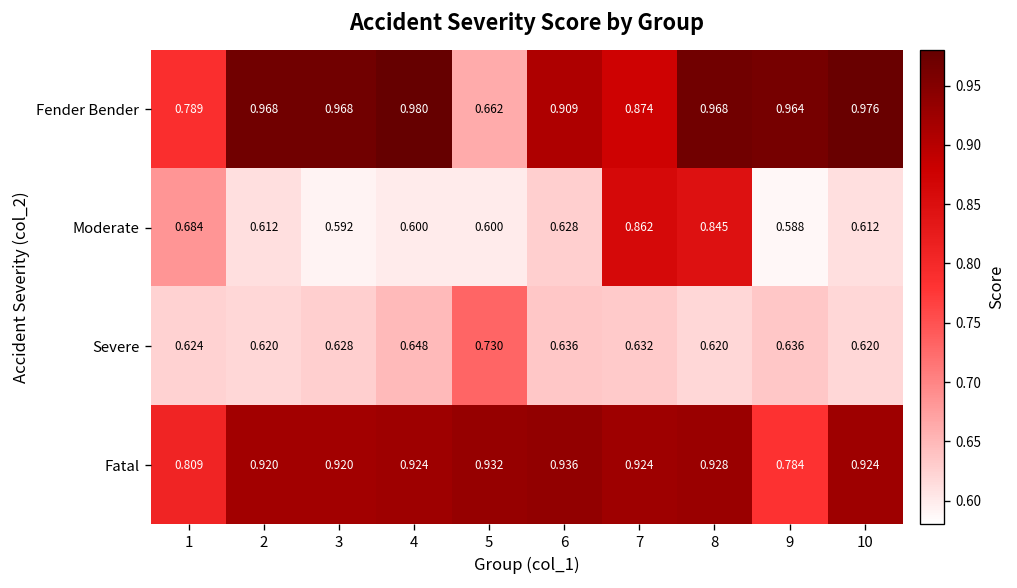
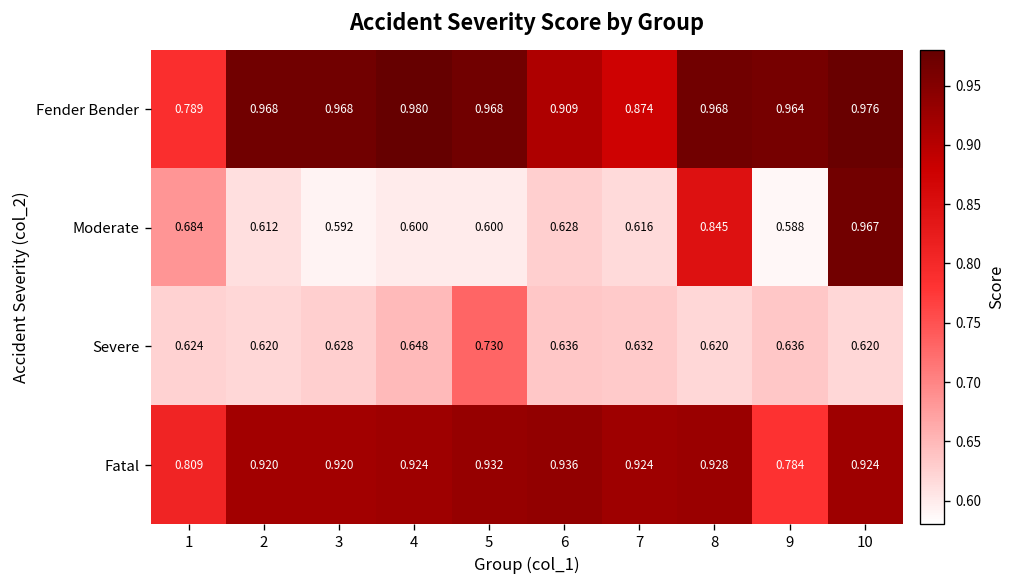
  {
    "Fender Bender": {
      "1": 0.789,
      "2": 0.968,
      "3": 0.968,
      "4": 0.980,
-     "5": 0.662,
+     "5": 0.968,
      "6": 0.909,
      "7": 0.874,
      "8": 0.968,
      "9": 0.964,
      "10": 0.976
    },
    "Moderate": {
      "1": 0.684,
      "2": 0.612,
      "3": 0.592,
      "4": 0.600,
      "5": 0.600,
      "6": 0.628,
-     "7": 0.862,
+     "7": 0.616,
      "8": 0.845,
      "9": 0.588,
-     "10": 0.612
+     "10": 0.967
    },
    "Severe": {
      "1": 0.624,
      "2": 0.620,
      "3": 0.628,
      "4": 0.648,
      "5": 0.730,
      "6": 0.636,
      "7": 0.632,
      "8": 0.620,
      "9": 0.636,
      "10": 0.620
    },
    "Fatal": {
      "1": 0.809,
      "2": 0.920,
      "3": 0.920,
      "4": 0.924,
      "5": 0.932,
      "6": 0.936,
      "7": 0.924,
      "8": 0.928,
      "9": 0.784,
      "10": 0.924
    }
  }
